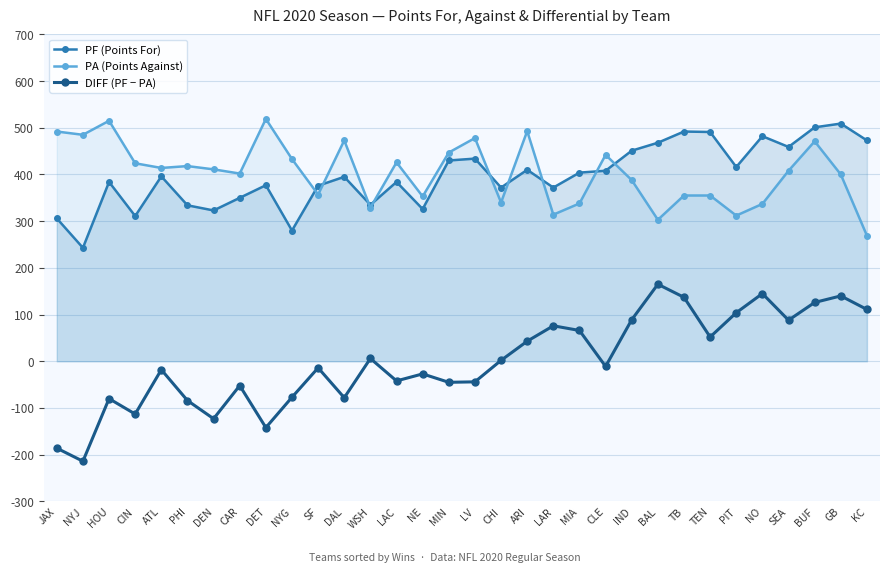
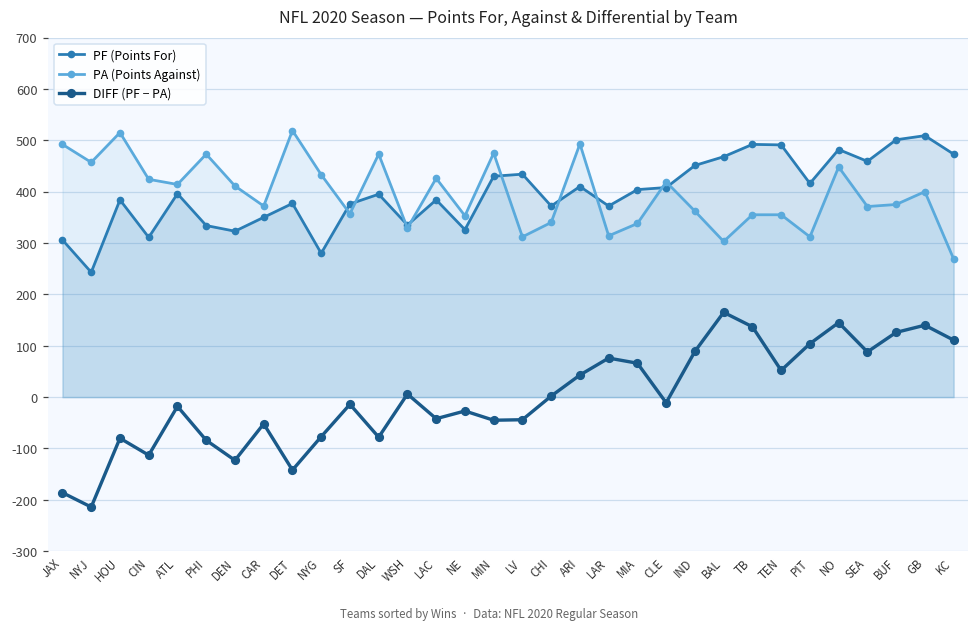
  {
    "PA (Points Against)": {
      "JAX": 490,
-     "NYJ": 490,
+     "NYJ": 460,
      "HOU": 520,
      "CIN": 420,
      "ATL": 410,
-     "PHI": 420,
+     "PHI": 470,
      "DEN": 410,
-     "CAR": 400,
+     "CAR": 370,
      "DET": 520,
      "NYG": 430,
      "SF": 360,
      "DAL": 470,
      "WSH": 330,
      "LAC": 430,
      "NE": 350,
-     "MIN": 450,
-     "LV": 480,
+     "MIN": 480,
+     "LV": 310,
      "CHI": 340,
      "ARI": 490,
      "LAR": 310,
      "MIA": 340,
-     "CLE": 440,
-     "IND": 390,
+     "CLE": 420,
+     "IND": 360,
      "BAL": 300,
      "TB": 360,
      "TEN": 360,
      "PIT": 310,
-     "NO": 340,
-     "SEA": 410,
-     "BUF": 470,
+     "NO": 450,
+     "SEA": 370,
+     "BUF": 380,
      "GB": 400,
      "KC": 270
    }
  }
